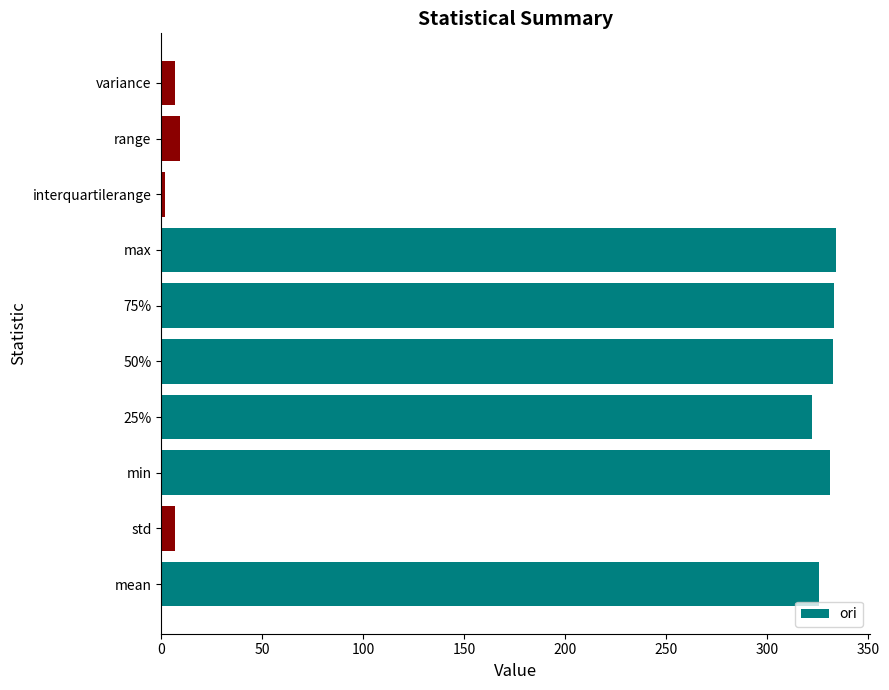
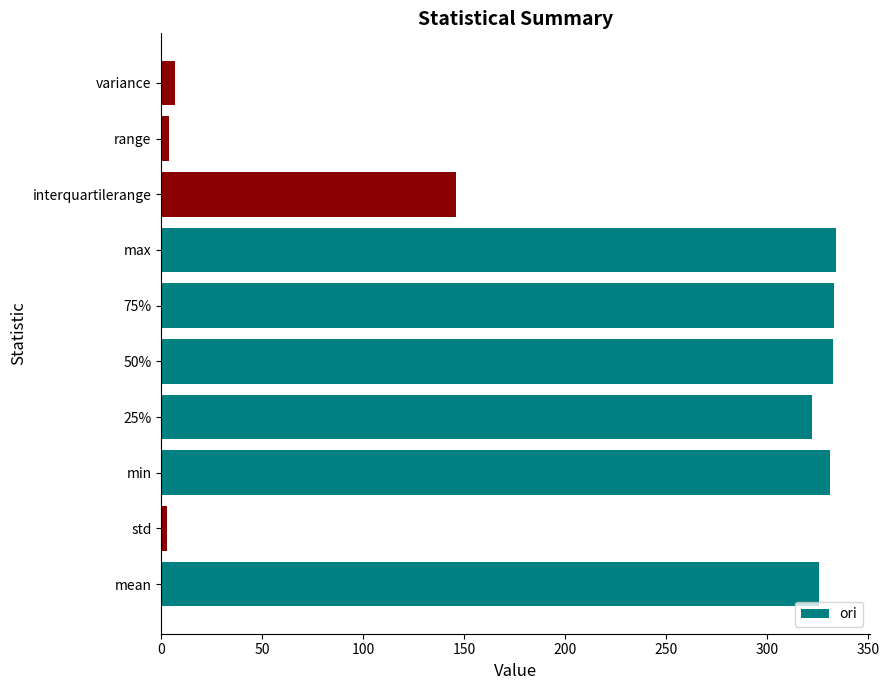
  {
    "variance": 7,
-   "range": 9,
-   "interquartilerange": 2,
+   "range": 4,
+   "interquartilerange": 146,
    "max": 334,
    "75%": 333,
    "50%": 332,
    "25%": 322,
    "min": 331,
-   "std": 7,
+   "std": 3,
    "mean": 326
  }
